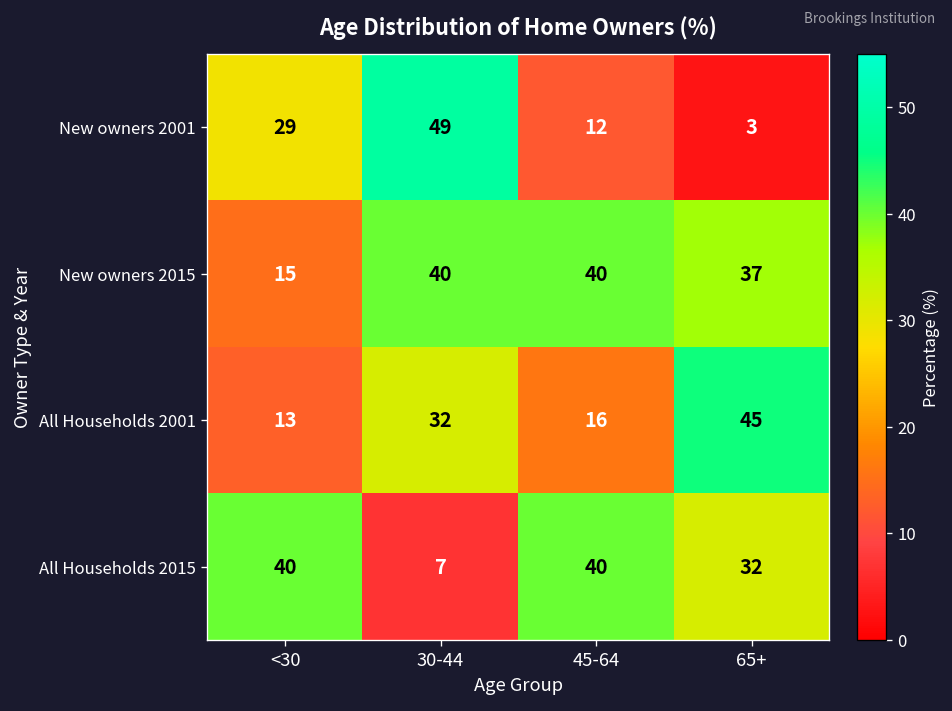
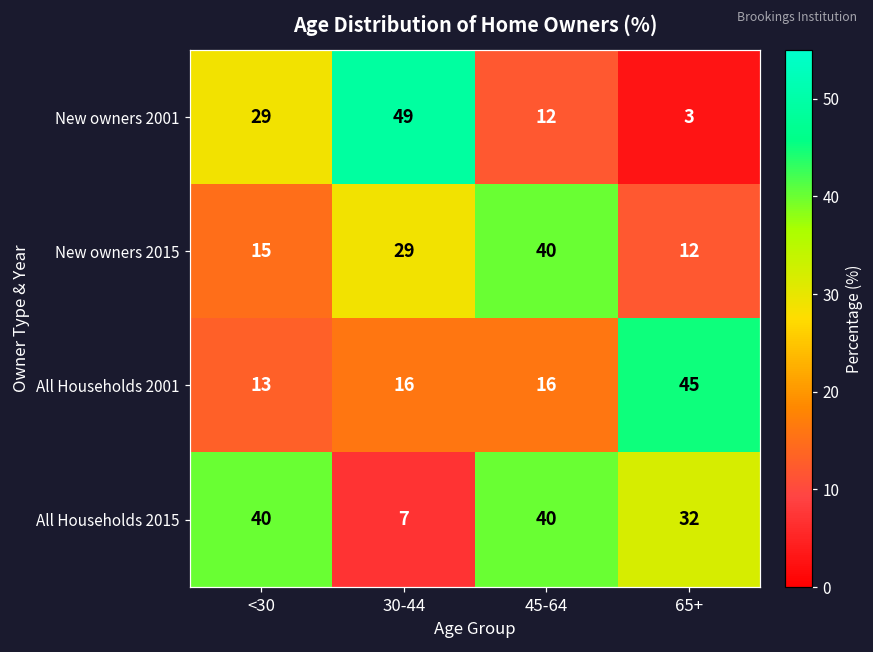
  {
    "New owners 2001": {
      "<30": 29,
      "30-44": 49,
      "45-64": 12,
      "65+": 3
    },
    "New owners 2015": {
      "<30": 15,
-     "30-44": 40,
+     "30-44": 29,
      "45-64": 40,
-     "65+": 37
+     "65+": 12
    },
    "All Households 2001": {
      "<30": 13,
-     "30-44": 32,
+     "30-44": 16,
      "45-64": 16,
      "65+": 45
    },
    "All Households 2015": {
      "<30": 40,
      "30-44": 7,
      "45-64": 40,
      "65+": 32
    }
  }
